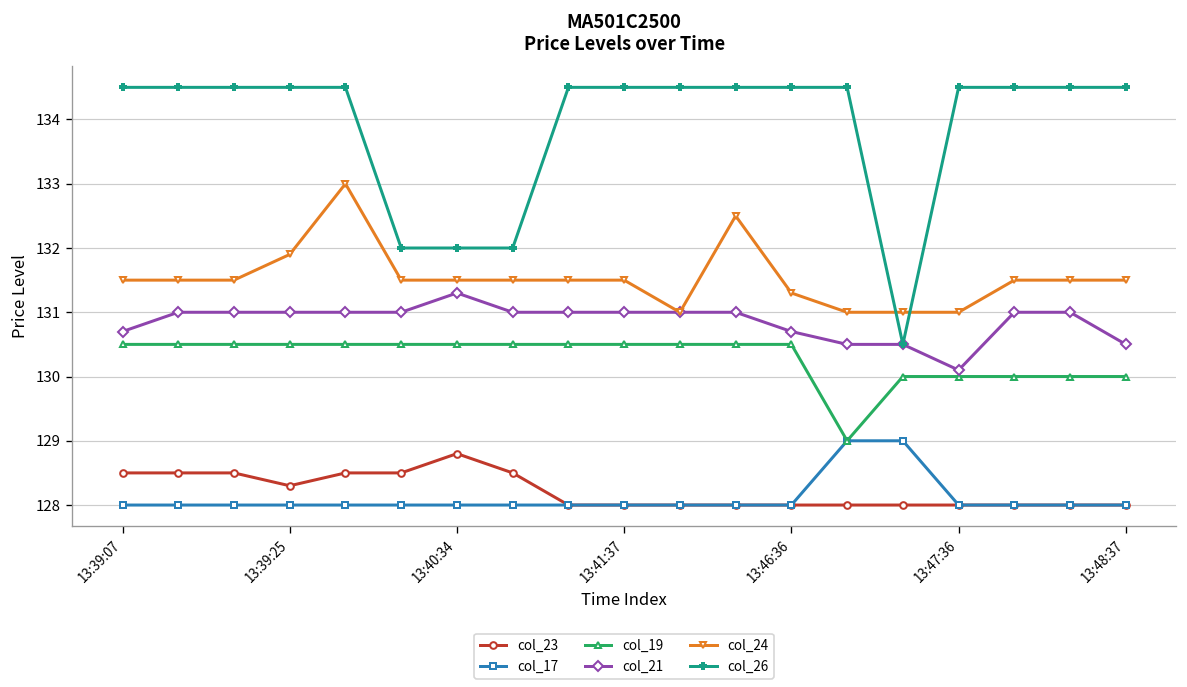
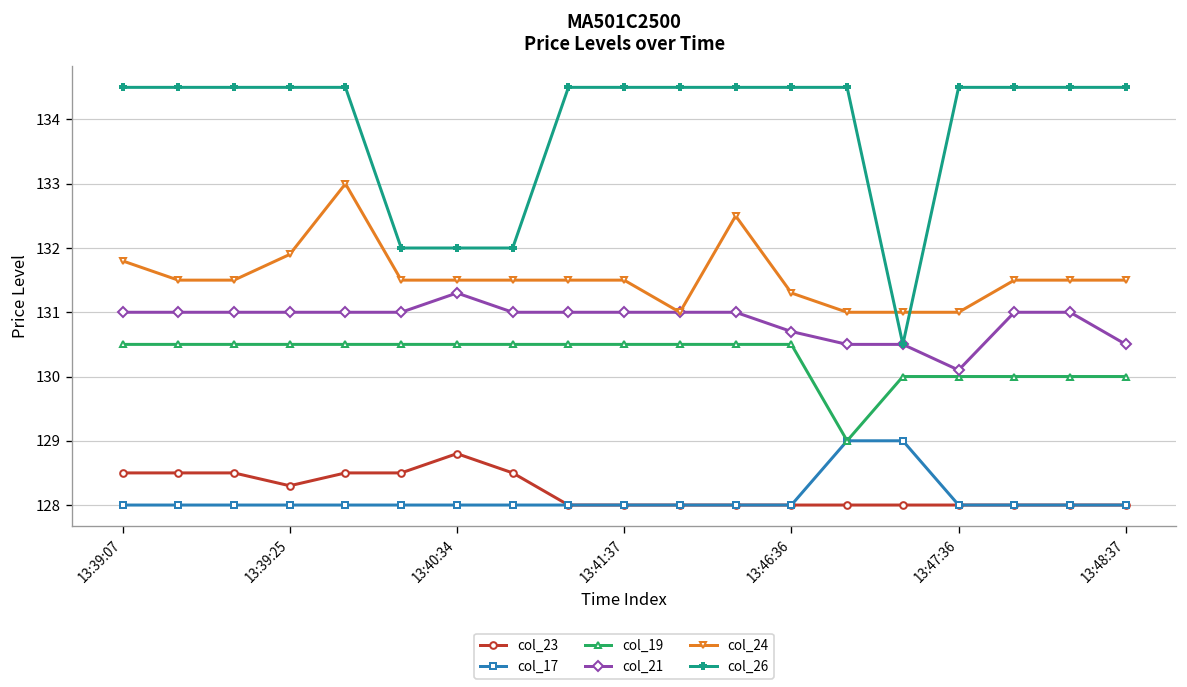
  {
    "col_23": {
      "13:39:07": 128.5,
      "13:39:25": 128.3,
      "13:40:34": 128.8
    },
    "col_17": {
      "13:39:07": 128.0,
      "13:39:25": 128.0,
      "13:40:34": 128.0
    },
    "col_21": {
-     "13:39:07": 130.7,
+     "13:39:07": 131.0,
      "13:39:25": 131.0,
      "13:40:34": 131.3,
      "13:41:37": 131.0,
      "13:46:36": 130.7,
      "13:47:36": 130.1
    },
    "col_24": {
-     "13:39:07": 131.5,
+     "13:39:07": 131.8,
      "13:39:25": 131.9,
      "13:40:34": 131.5,
      "13:41:37": 131.5,
      "13:46:36": 131.3,
      "13:47:36": 131.0
    }
  }
